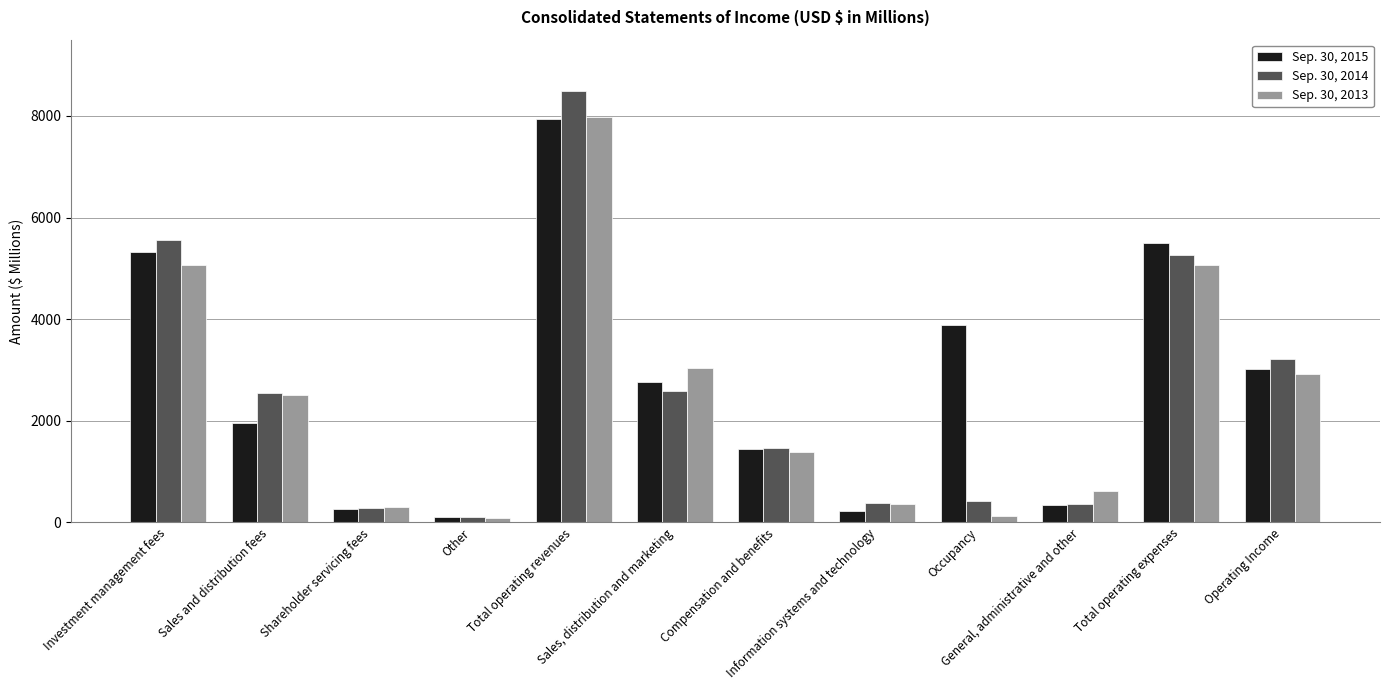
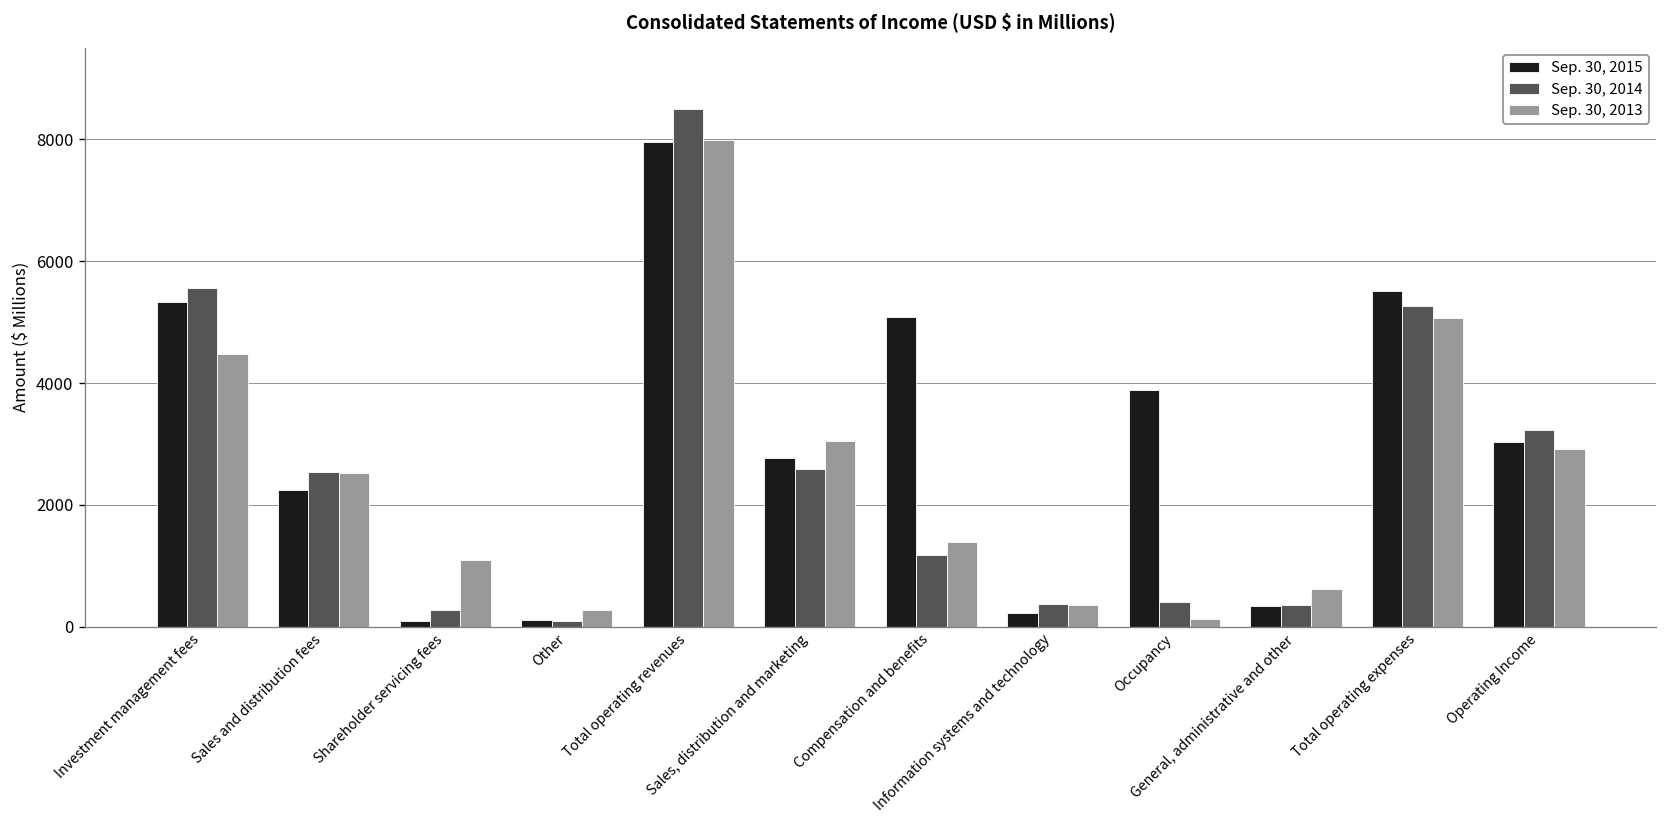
  {
    "Sep. 30, 2015": {
      "Investment management fees": 5300,
-     "Sales and distribution fees": 2000,
-     "Shareholder servicing fees": 300,
+     "Sales and distribution fees": 2300,
+     "Shareholder servicing fees": 100,
      "Other": 100,
      "Total operating revenues": 7900,
      "Sales, distribution and marketing": 2800,
-     "Compensation and benefits": 1500,
+     "Compensation and benefits": 5100,
      "Information systems and technology": 200,
      "Occupancy": 3900,
      "General, administrative and other": 300,
      "Total operating expenses": 5500,
      "Operating Income": 3000
    },
    "Sep. 30, 2014": {
      "Investment management fees": 5600,
      "Sales and distribution fees": 2500,
      "Shareholder servicing fees": 300,
      "Other": 100,
      "Total operating revenues": 8500,
      "Sales, distribution and marketing": 2600,
-     "Compensation and benefits": 1500,
+     "Compensation and benefits": 1200,
      "Information systems and technology": 400,
      "Occupancy": 400,
      "General, administrative and other": 400,
      "Total operating expenses": 5300,
      "Operating Income": 3200
    },
    "Sep. 30, 2013": {
-     "Investment management fees": 5100,
+     "Investment management fees": 4500,
      "Sales and distribution fees": 2500,
-     "Shareholder servicing fees": 300,
-     "Other": 100,
+     "Shareholder servicing fees": 1100,
+     "Other": 300,
      "Total operating revenues": 8000,
      "Sales, distribution and marketing": 3000,
      "Compensation and benefits": 1400,
      "Information systems and technology": 400,
      "Occupancy": 100,
      "General, administrative and other": 600,
      "Total operating expenses": 5100,
      "Operating Income": 2900
    }
  }
